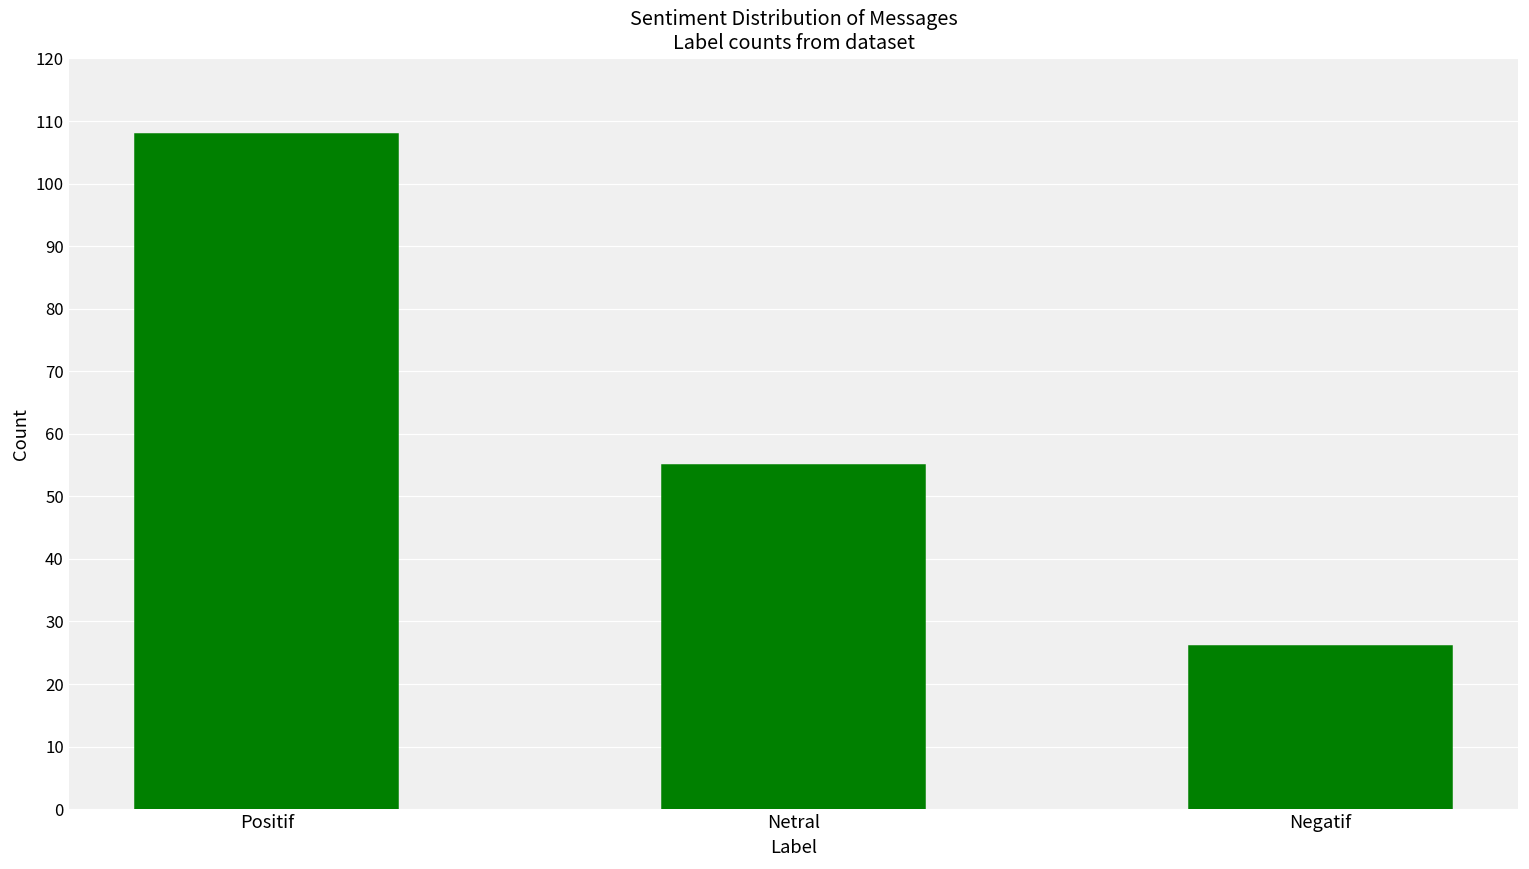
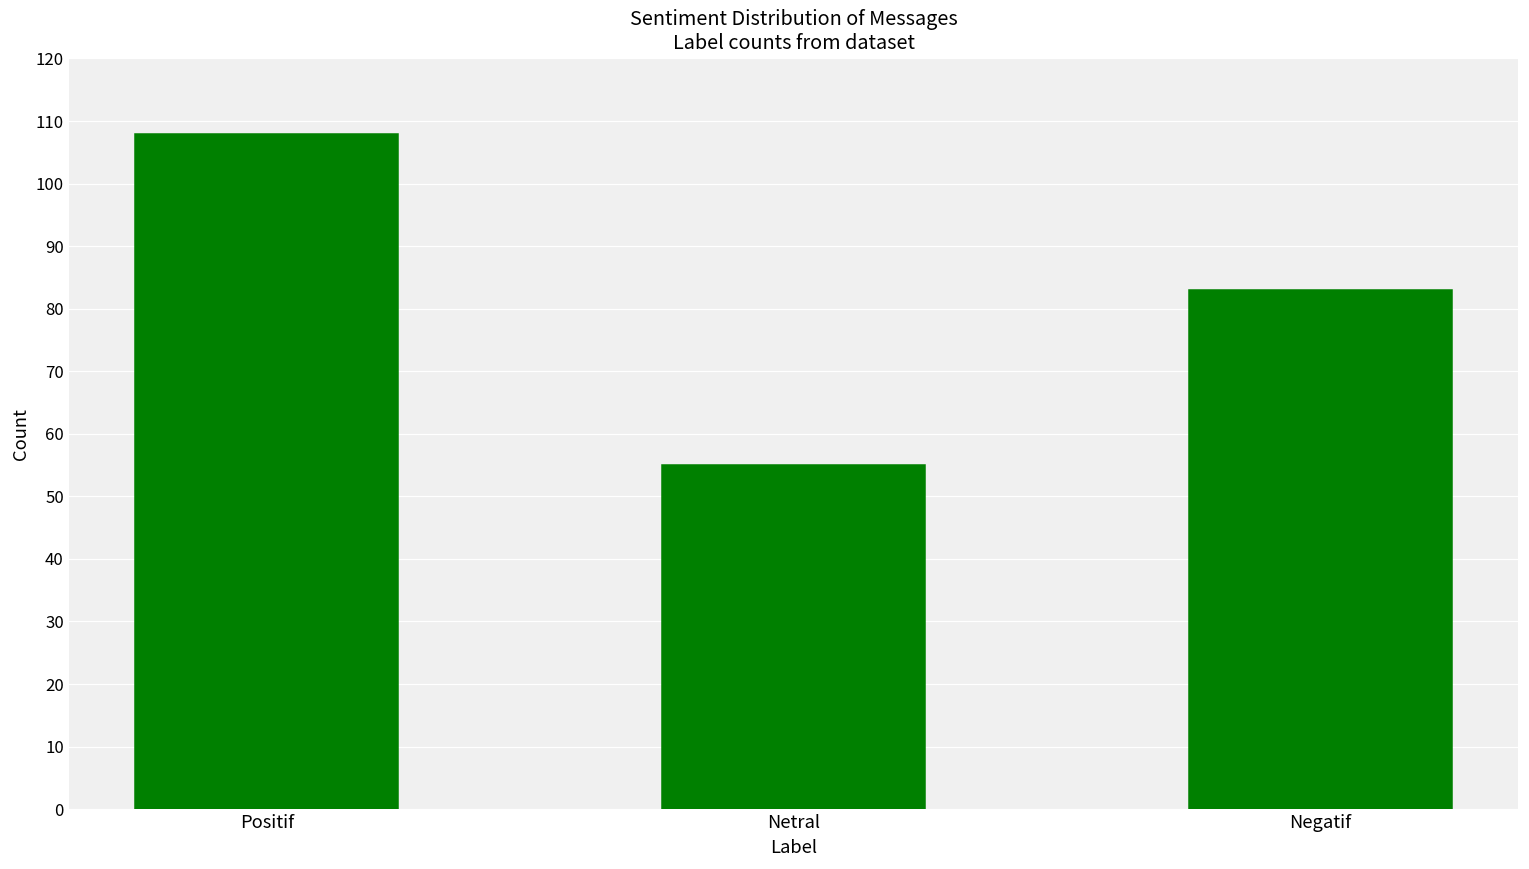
  {
    "Positif": 108,
    "Netral": 55,
-   "Negatif": 26
+   "Negatif": 83
  }
